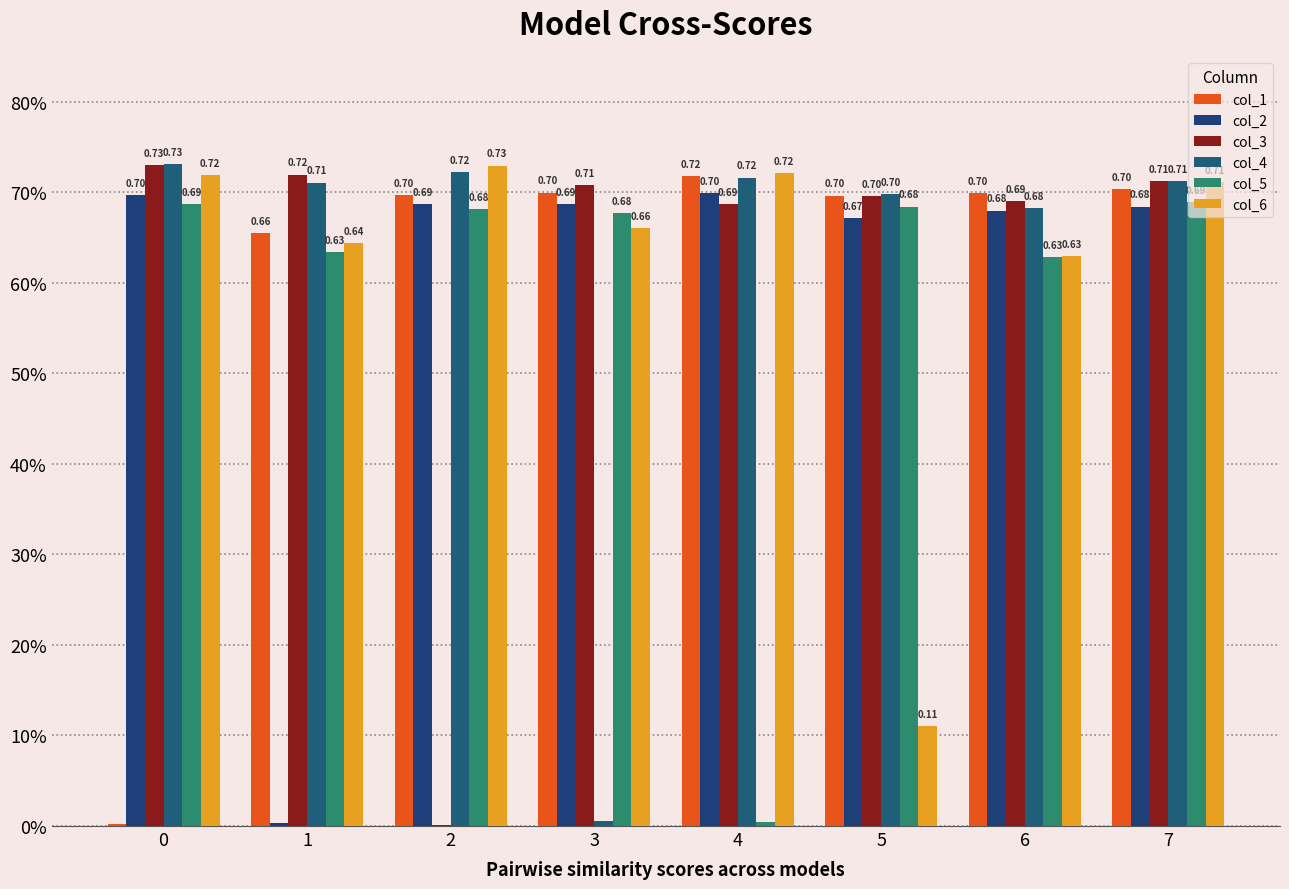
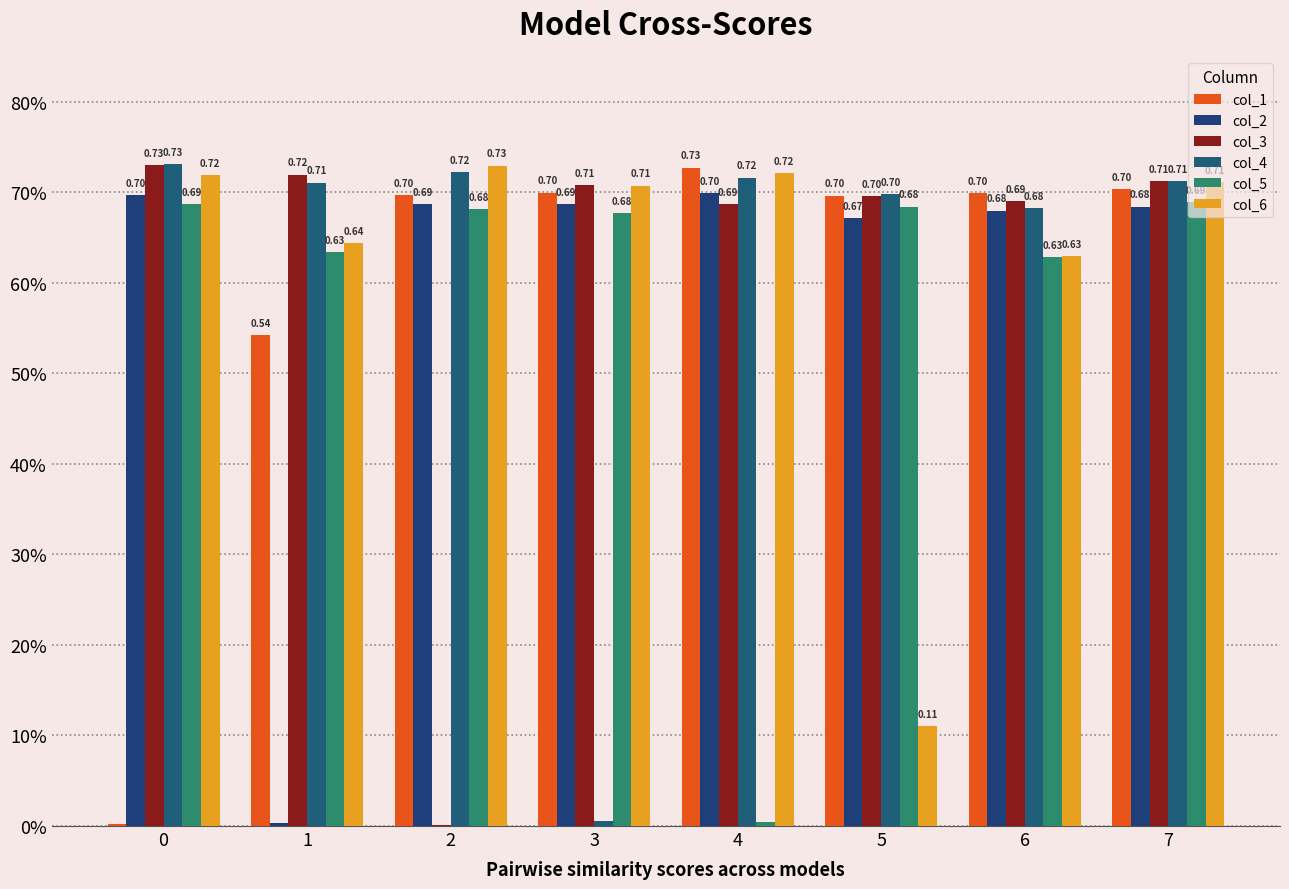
  {
    "col_1": {
-     "1": 0.66,
+     "1": 0.54,
      "2": 0.70,
      "3": 0.70,
-     "4": 0.72,
+     "4": 0.73,
      "5": 0.70,
      "6": 0.70,
      "7": 0.70
    },
    "col_3": {
      "0": 0.73,
      "1": 0.72,
      "3": 0.71,
      "4": 0.69,
      "5": 0.70,
      "6": 0.69,
      "7": 0.71
    },
    "col_6": {
      "0": 0.72,
      "1": 0.64,
      "2": 0.73,
-     "3": 0.66,
+     "3": 0.71,
      "4": 0.72,
      "5": 0.11,
      "6": 0.63
    }
  }
